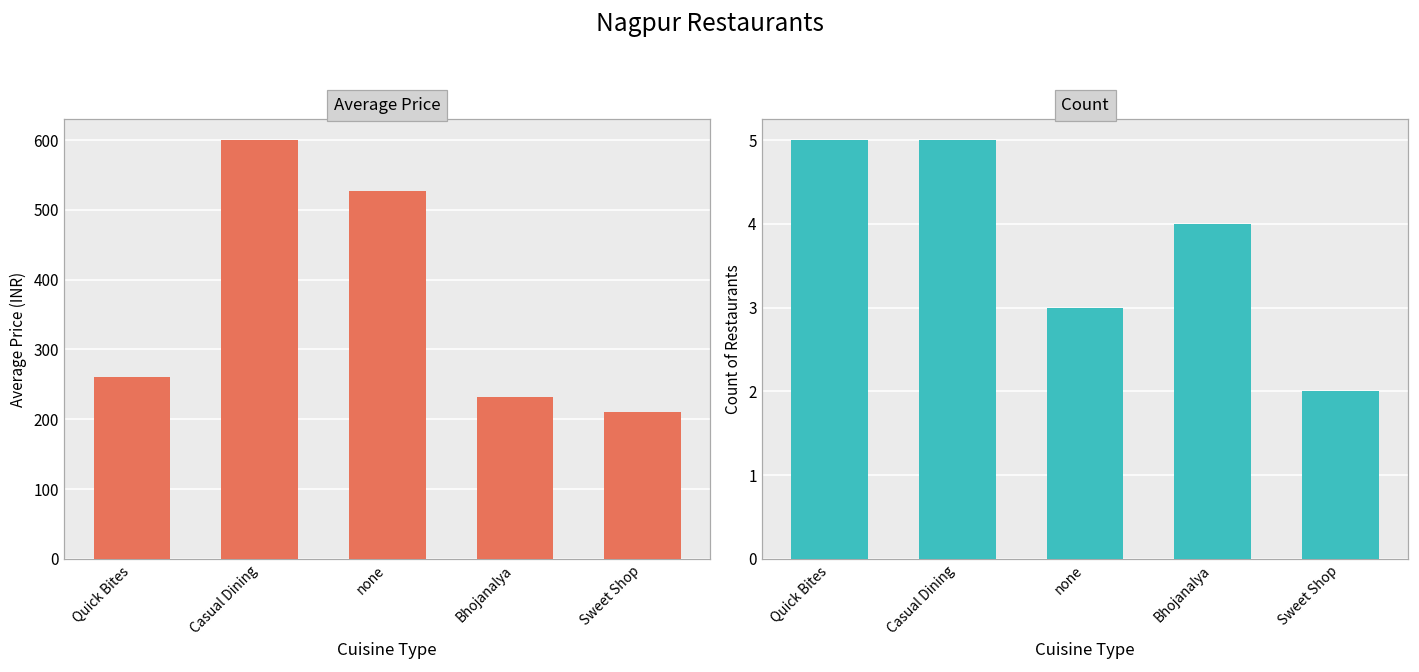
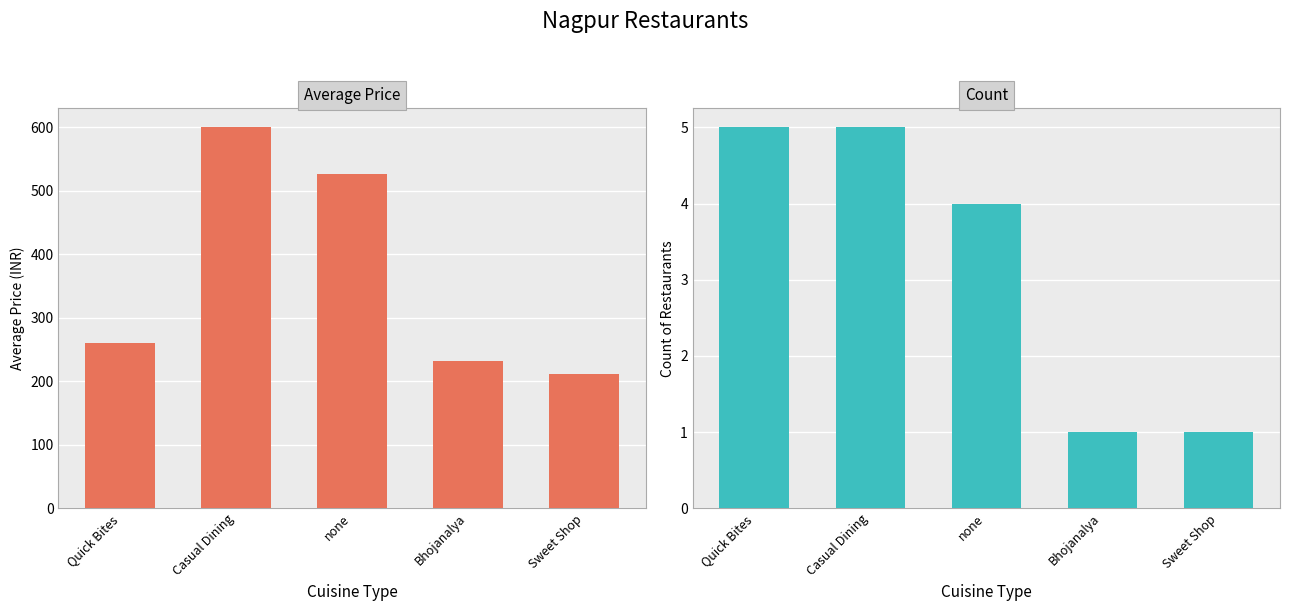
  {
    "Average Price": {
      "Quick Bites": 260,
      "Casual Dining": 600,
      "none": 530,
      "Bhojanalya": 230,
      "Sweet Shop": 210
    },
    "Count": {
      "Quick Bites": 5,
      "Casual Dining": 5,
-     "none": 3,
-     "Bhojanalya": 4,
-     "Sweet Shop": 2
+     "none": 4,
+     "Bhojanalya": 1,
+     "Sweet Shop": 1
    }
  }
